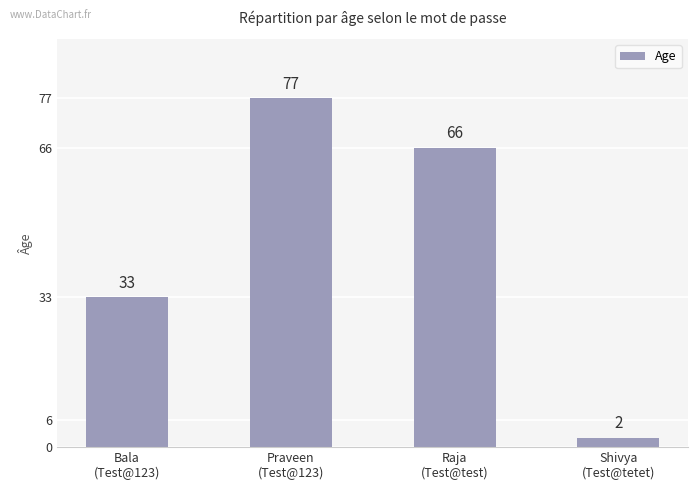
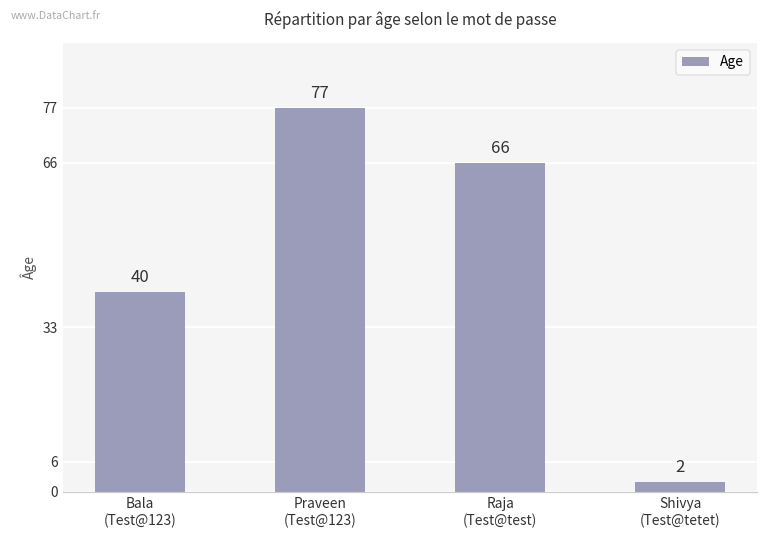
  {
-   "Bala (Test@123)": 33,
+   "Bala (Test@123)": 40,
    "Praveen (Test@123)": 77,
    "Raja (Test@test)": 66,
    "Shivya (Test@tetet)": 2
  }
